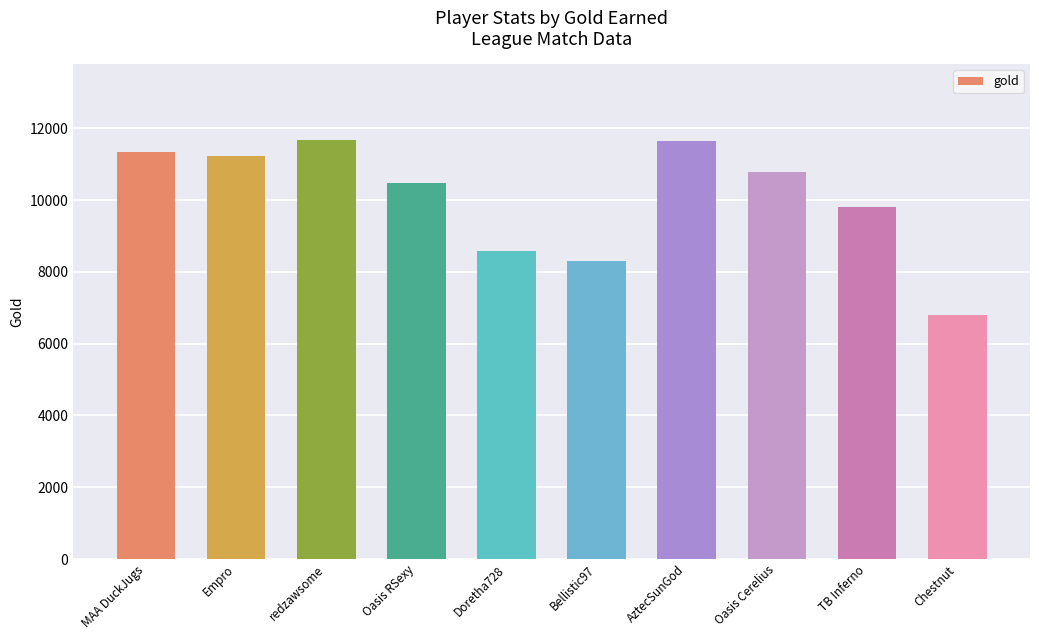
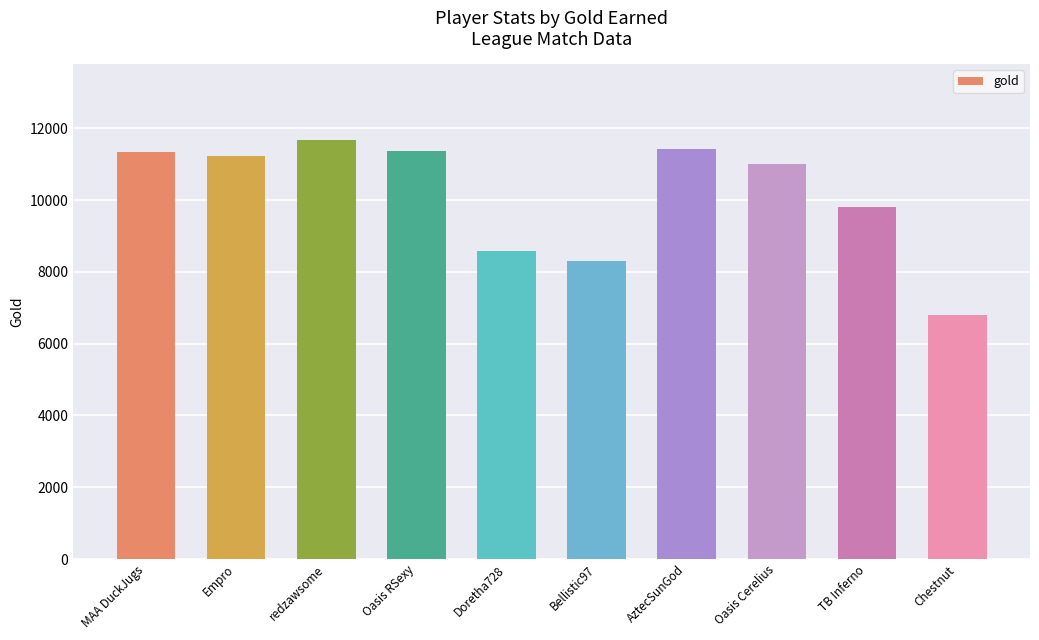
  {
    "MAA DuckJugs": 11300,
    "Empro": 11200,
    "redzawsome": 11700,
-   "Oasis RSexy": 10500,
+   "Oasis RSexy": 11400,
    "Doretha728": 8600,
    "Bellistic97": 8300,
-   "AztecSunGod": 11600,
-   "Oasis Cerelius": 10800,
+   "AztecSunGod": 11400,
+   "Oasis Cerelius": 11000,
    "TB Inferno": 9800,
    "Chestnut": 6800
  }
